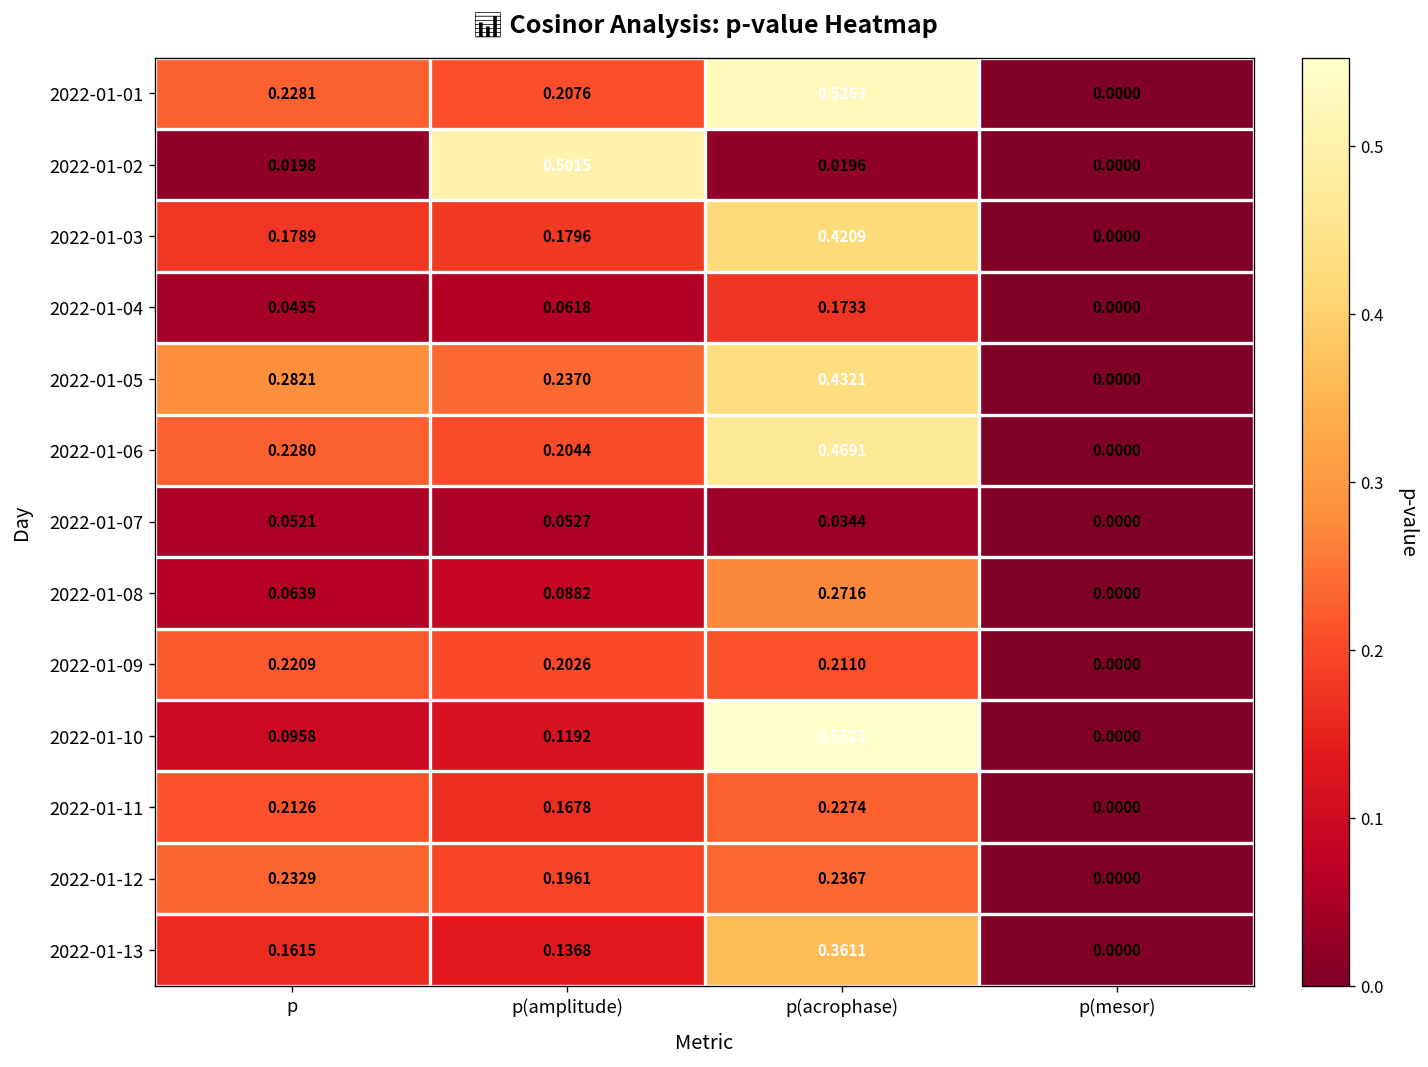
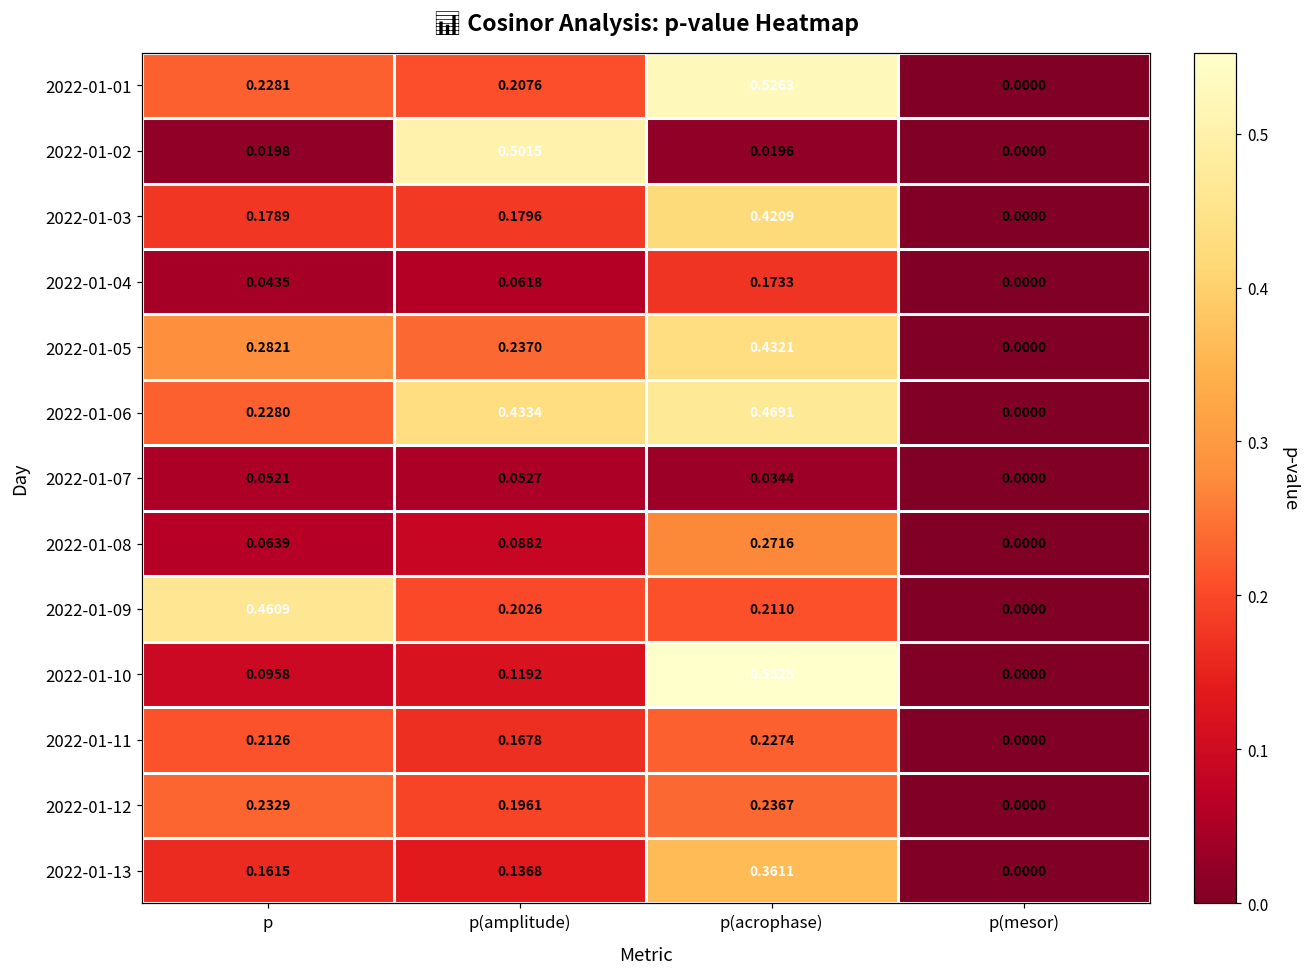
  {
    "2022-01-01": {
      "p": 0.2281,
      "p(amplitude)": 0.2076,
      "p(acrophase)": 0.5263,
      "p(mesor)": 0.0000
    },
    "2022-01-02": {
      "p": 0.0198,
      "p(amplitude)": 0.5015,
      "p(acrophase)": 0.0196,
      "p(mesor)": 0.0000
    },
    "2022-01-03": {
      "p": 0.1789,
      "p(amplitude)": 0.1796,
      "p(acrophase)": 0.4209,
      "p(mesor)": 0.0000
    },
    "2022-01-04": {
      "p": 0.0435,
      "p(amplitude)": 0.0618,
      "p(acrophase)": 0.1733,
      "p(mesor)": 0.0000
    },
    "2022-01-05": {
      "p": 0.2821,
      "p(amplitude)": 0.2370,
      "p(acrophase)": 0.4321,
      "p(mesor)": 0.0000
    },
    "2022-01-06": {
      "p": 0.2280,
-     "p(amplitude)": 0.2044,
+     "p(amplitude)": 0.4334,
      "p(acrophase)": 0.4691,
      "p(mesor)": 0.0000
    },
    "2022-01-07": {
      "p": 0.0521,
      "p(amplitude)": 0.0527,
      "p(acrophase)": 0.0344,
      "p(mesor)": 0.0000
    },
    "2022-01-08": {
      "p": 0.0639,
      "p(amplitude)": 0.0882,
      "p(acrophase)": 0.2716,
      "p(mesor)": 0.0000
    },
    "2022-01-09": {
-     "p": 0.2209,
+     "p": 0.4609,
      "p(amplitude)": 0.2026,
      "p(acrophase)": 0.2110,
      "p(mesor)": 0.0000
    },
    "2022-01-10": {
      "p": 0.0958,
      "p(amplitude)": 0.1192,
      "p(acrophase)": 0.5525,
      "p(mesor)": 0.0000
    },
    "2022-01-11": {
      "p": 0.2126,
      "p(amplitude)": 0.1678,
      "p(acrophase)": 0.2274,
      "p(mesor)": 0.0000
    },
    "2022-01-12": {
      "p": 0.2329,
      "p(amplitude)": 0.1961,
      "p(acrophase)": 0.2367,
      "p(mesor)": 0.0000
    },
    "2022-01-13": {
      "p": 0.1615,
      "p(amplitude)": 0.1368,
      "p(acrophase)": 0.3611,
      "p(mesor)": 0.0000
    }
  }
